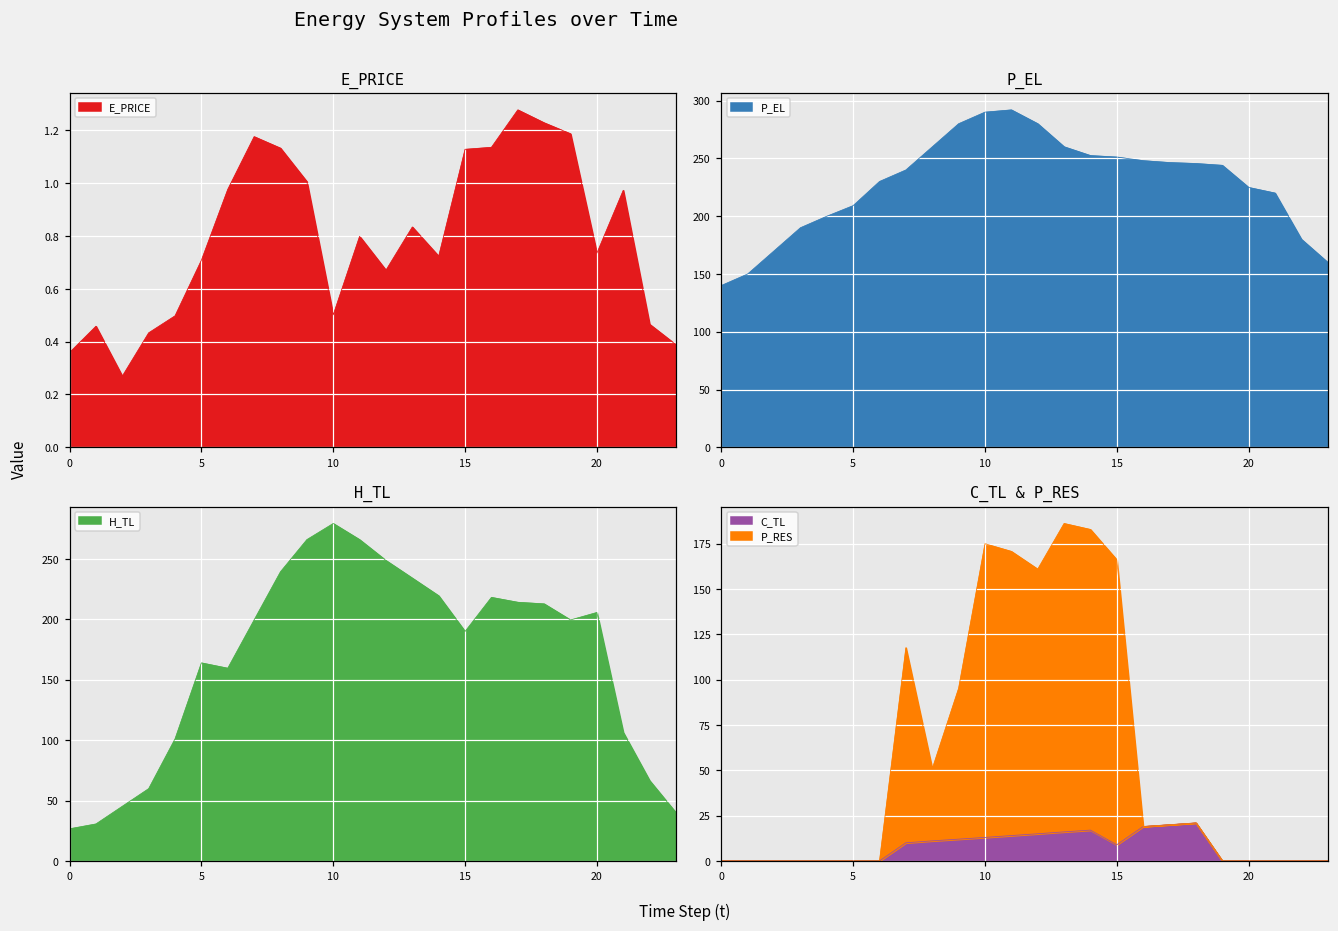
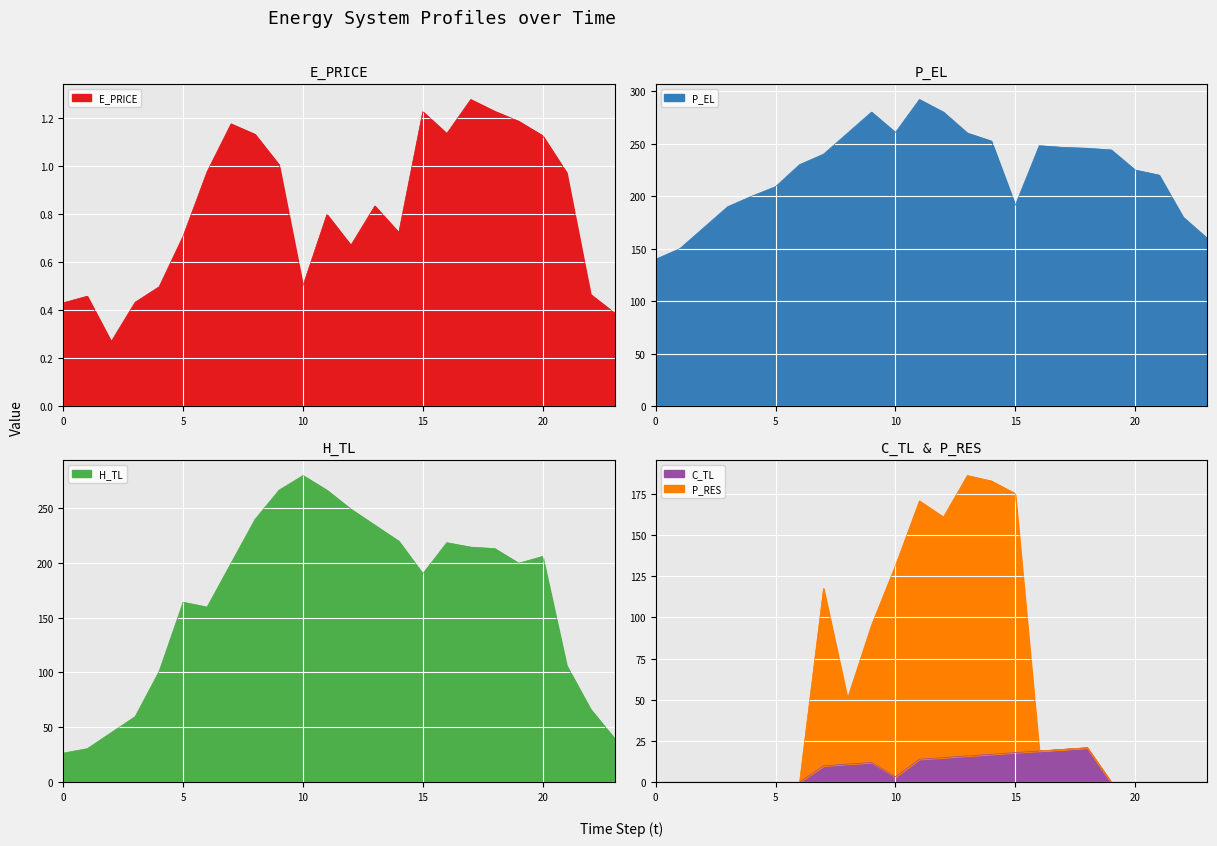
  {
    "E_PRICE": {
-     "0": 0.36,
+     "0": 0.43,
      "5": 0.71,
      "10": 0.50,
-     "15": 1.13,
-     "20": 0.73
+     "15": 1.23,
+     "20": 1.13
    },
    "P_EL": {
      "0": 140,
      "5": 209,
-     "10": 290,
-     "15": 251,
+     "10": 261,
+     "15": 191,
      "20": 225
    },
    "H_TL": {
      "0": 27,
      "5": 164,
      "10": 279,
      "15": 190,
      "20": 206
    },
    "C_TL & P_RES": {
      "C_TL": {
-       "10": 13,
-       "15": 9
+       "10": 3,
+       "15": 18
      },
      "P_RES": {
-       "10": 162,
+       "10": 128,
        "15": 157
      }
    }
  }
